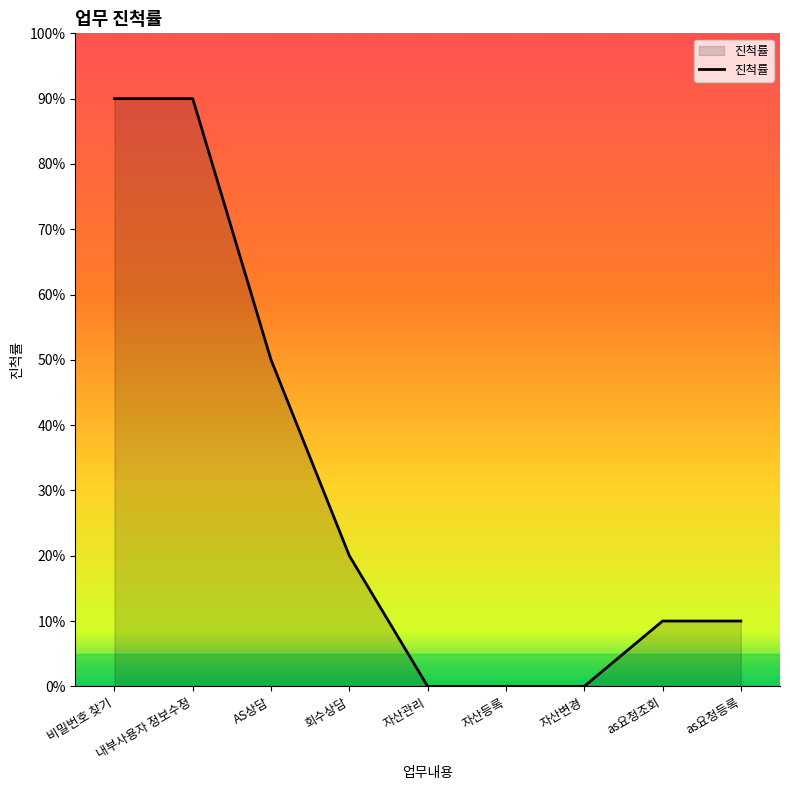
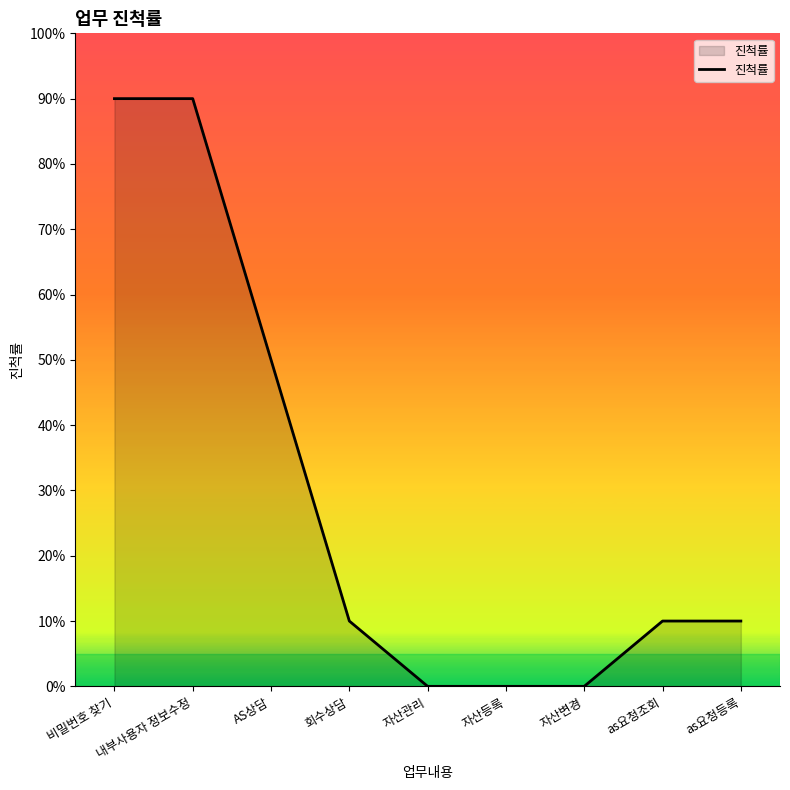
  {
    "비밀번호 찾기": "90%",
    "내부사용자 정보수정": "90%",
    "AS상담": "50%",
-   "회수상담": "20%",
+   "회수상담": "10%",
    "자산관리": "0%",
    "자산등록": "0%",
    "자산변경": "0%",
    "as요청조회": "10%",
    "as요청등록": "10%"
  }
